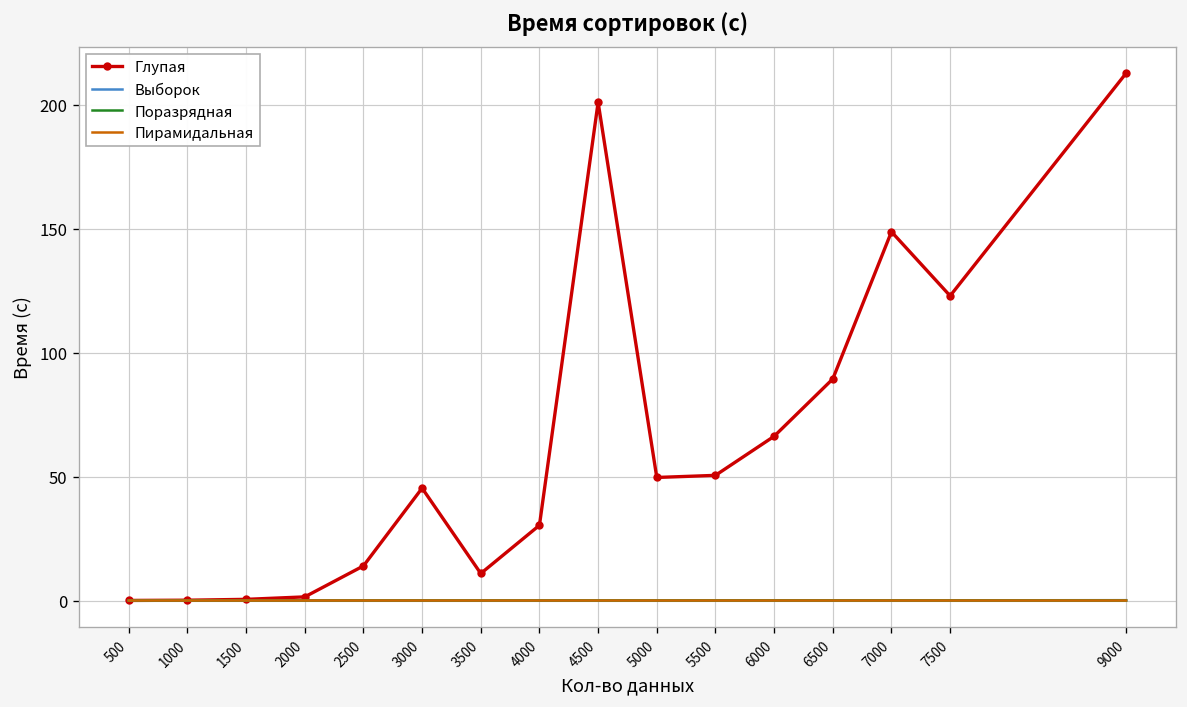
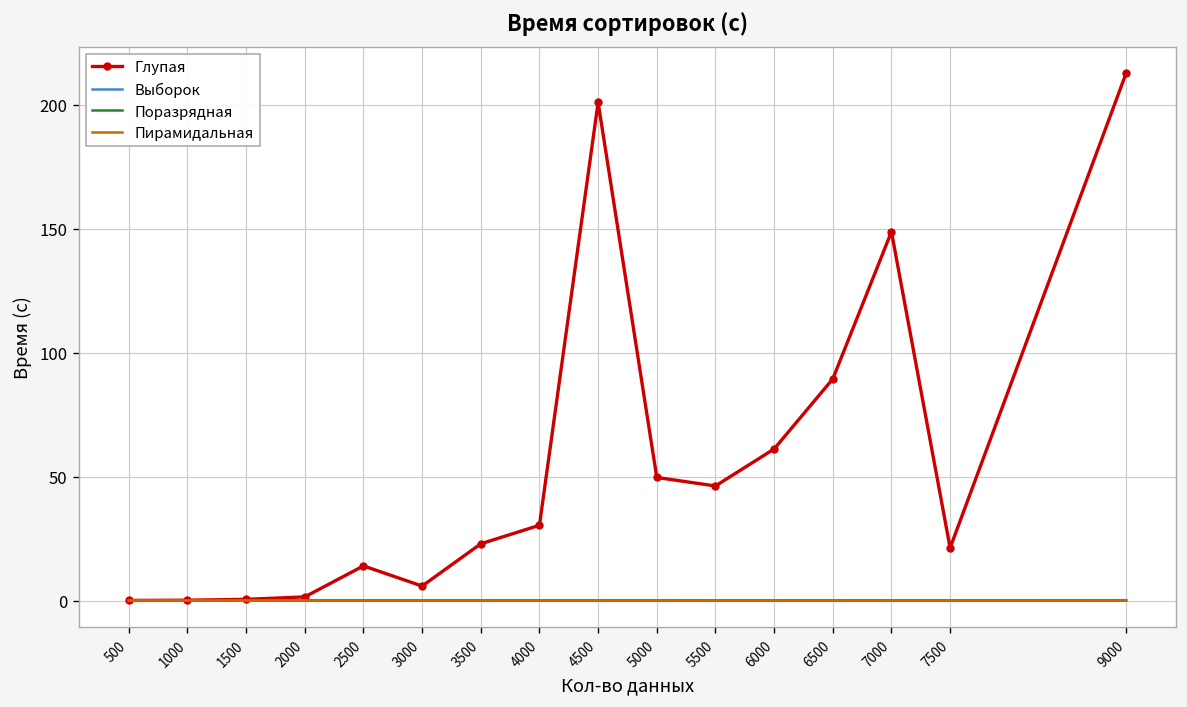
  {
    "Глупая": {
      "2000": 1,
      "2500": 14,
-     "3000": 45,
-     "3500": 11,
+     "3000": 6,
+     "3500": 23,
      "4000": 30,
      "4500": 201,
      "5000": 50,
-     "5500": 50,
-     "6000": 66,
+     "5500": 46,
+     "6000": 61,
      "6500": 89,
      "7000": 149,
-     "7500": 123,
+     "7500": 21,
      "9000": 213
    },
    "Пирамидальная": {
      "2000": 0,
      "2500": 0,
      "3000": 0,
      "3500": 0,
      "4000": 0,
      "4500": 0,
      "5000": 0,
      "5500": 0,
      "6000": 0,
      "6500": 0,
      "7000": 0,
      "7500": 0,
      "9000": 0
    }
  }
